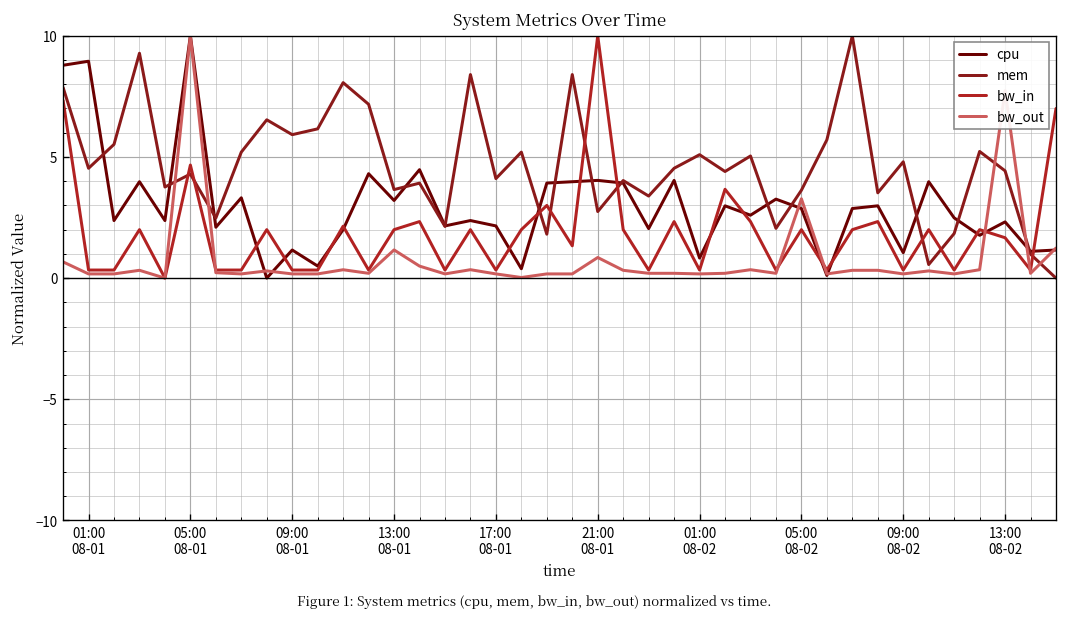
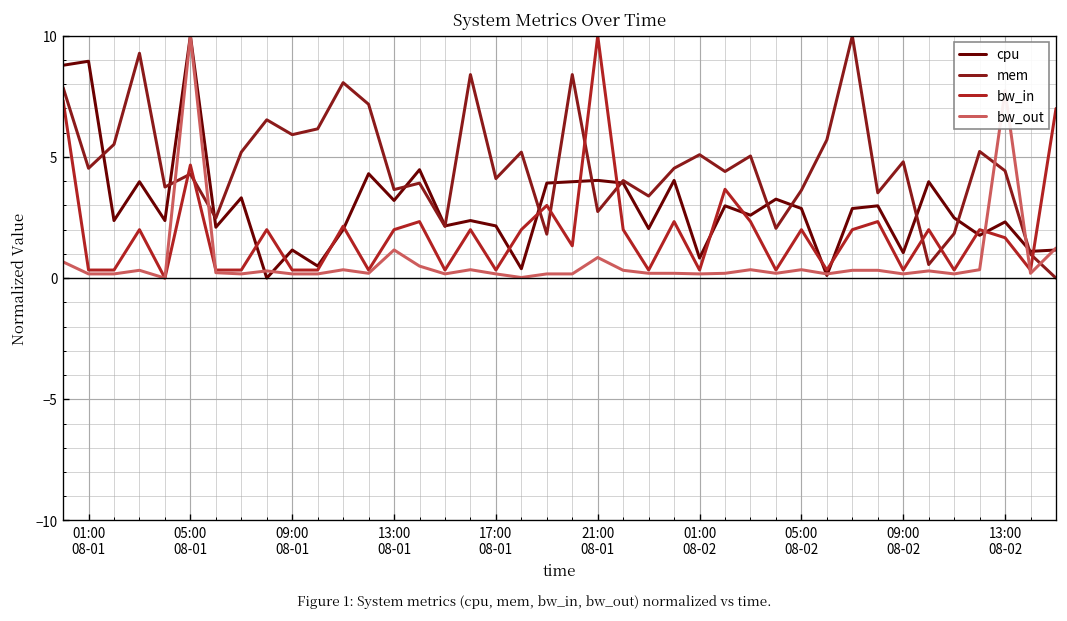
  {
    "bw_out": {
      "01:00 08-01": 0.2,
      "09:00 08-01": 0.2,
      "13:00 08-01": 1.2,
      "17:00 08-01": 0.2,
      "21:00 08-01": 0.9,
      "01:00 08-02": 0.2,
-     "05:00 08-02": 3.3,
+     "05:00 08-02": 0.3,
      "09:00 08-02": 0.2
    }
  }
